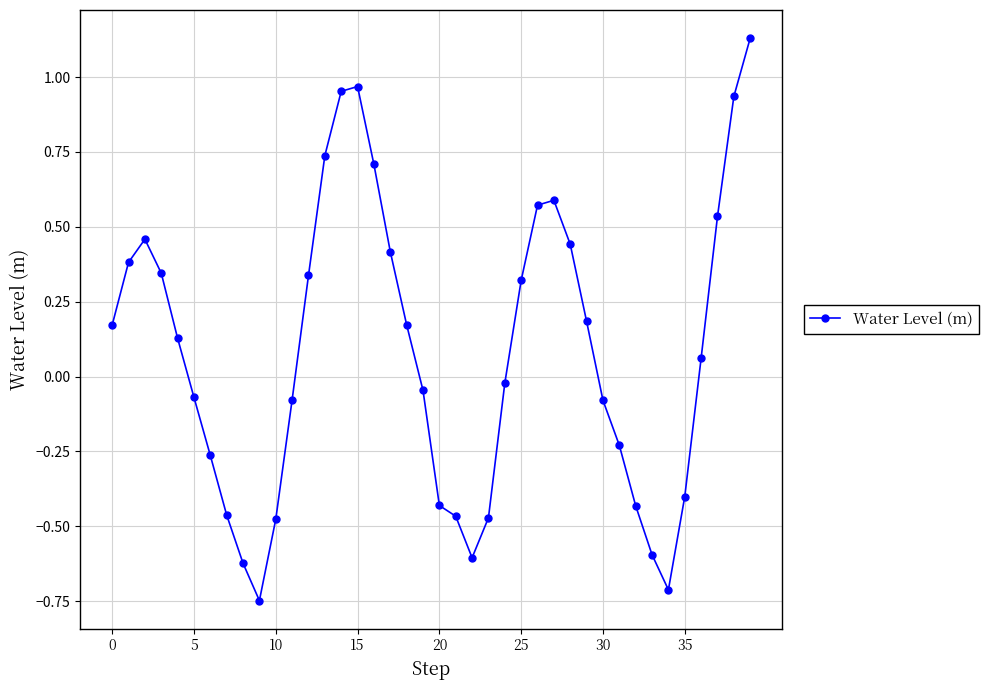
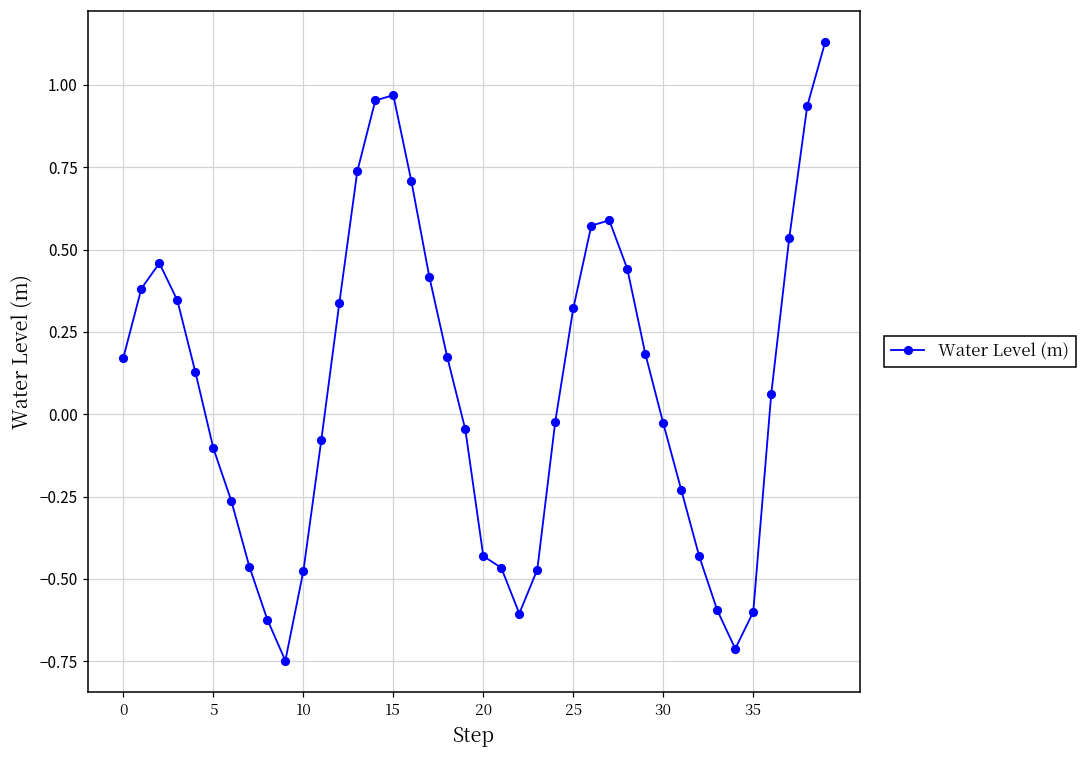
  {
    "0": 0.17,
-   "5": -0.07,
+   "5": -0.10,
    "10": -0.48,
    "15": 0.97,
    "20": -0.43,
    "25": 0.32,
-   "30": -0.08,
-   "35": -0.40
+   "30": -0.03,
+   "35": -0.60
  }
